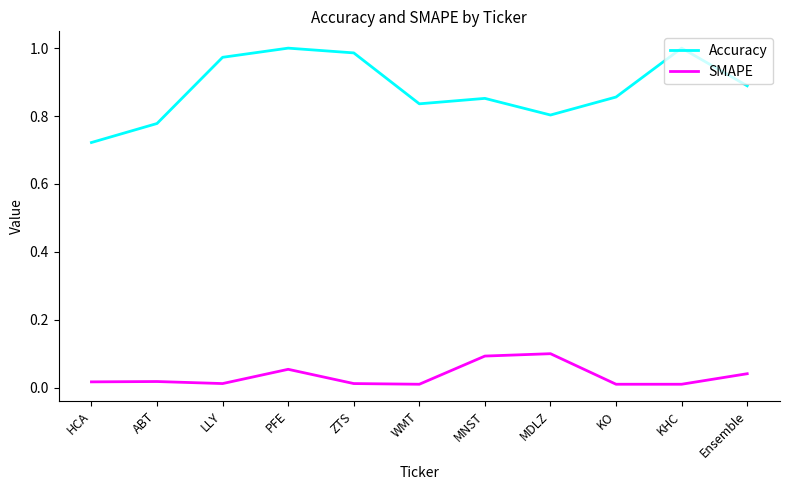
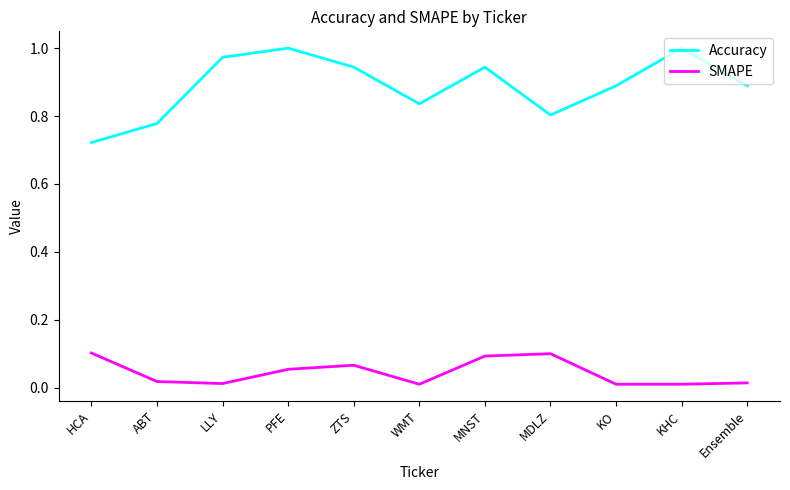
  {
    "Accuracy": {
      "HCA": 0.72,
      "ABT": 0.78,
      "LLY": 0.97,
      "PFE": 1.00,
-     "ZTS": 0.99,
+     "ZTS": 0.94,
      "WMT": 0.84,
-     "MNST": 0.85,
+     "MNST": 0.94,
      "MDLZ": 0.80,
-     "KO": 0.86,
+     "KO": 0.89,
      "Ensemble": 0.89
    },
    "SMAPE": {
-     "HCA": 0.02,
+     "HCA": 0.10,
      "ABT": 0.02,
      "LLY": 0.01,
      "PFE": 0.05,
-     "ZTS": 0.01,
+     "ZTS": 0.07,
      "WMT": 0.01,
      "MNST": 0.09,
      "MDLZ": 0.10,
      "KO": 0.01,
      "KHC": 0.01,
-     "Ensemble": 0.04
+     "Ensemble": 0.01
    }
  }
